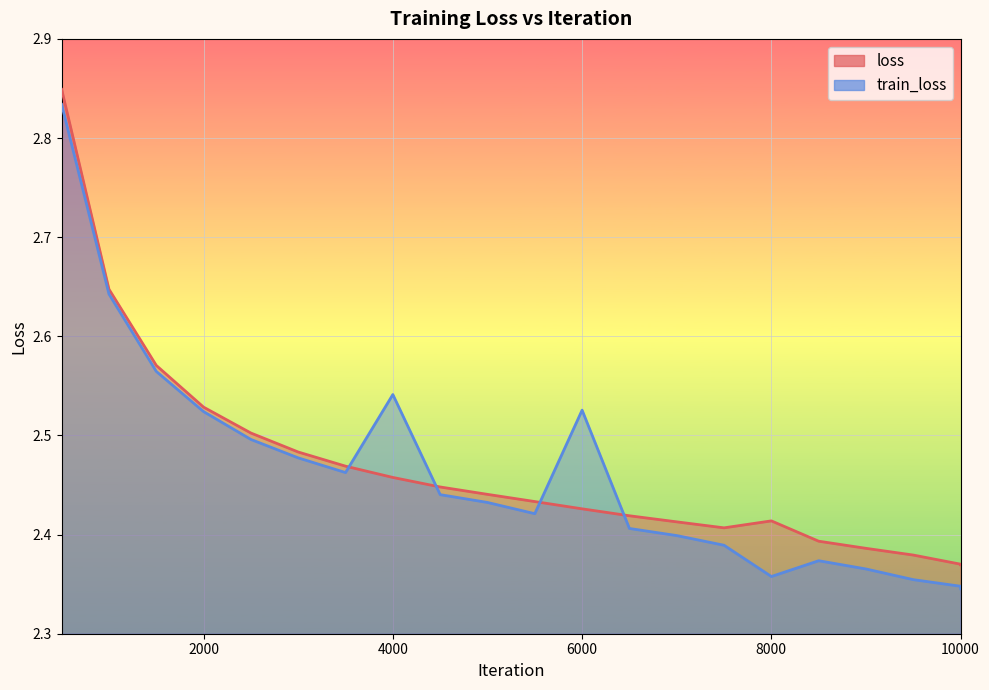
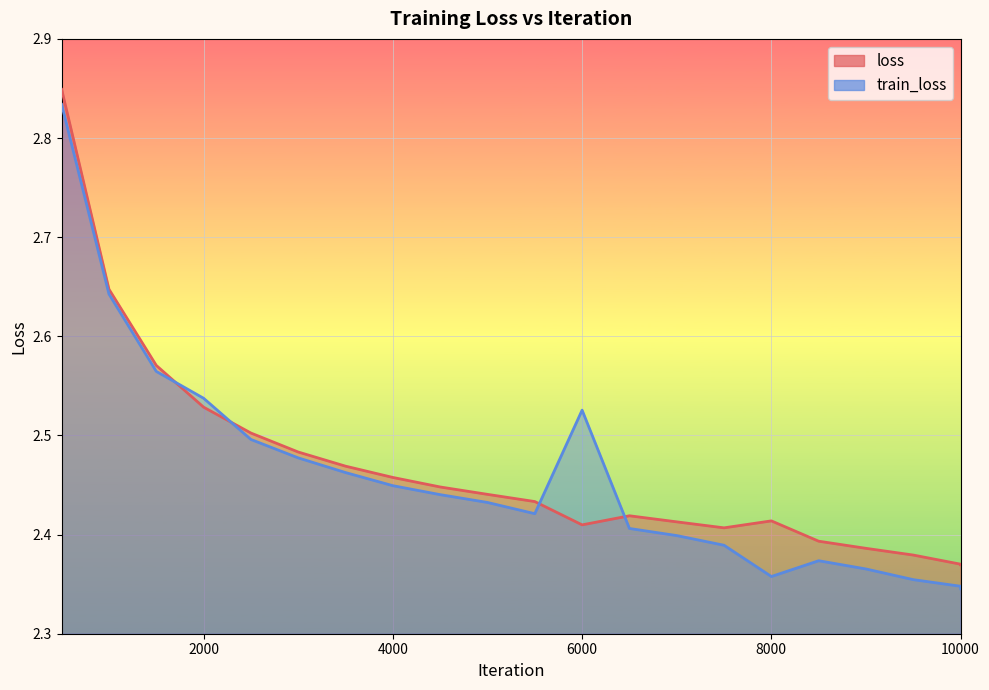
  {
    "loss": {
      "2000": 2.53,
      "4000": 2.46,
-     "6000": 2.43,
+     "6000": 2.41,
      "8000": 2.41,
      "10000": 2.37
    },
    "train_loss": {
-     "2000": 2.52,
-     "4000": 2.54,
+     "2000": 2.54,
+     "4000": 2.45,
      "6000": 2.53,
      "8000": 2.36,
      "10000": 2.35
    }
  }
